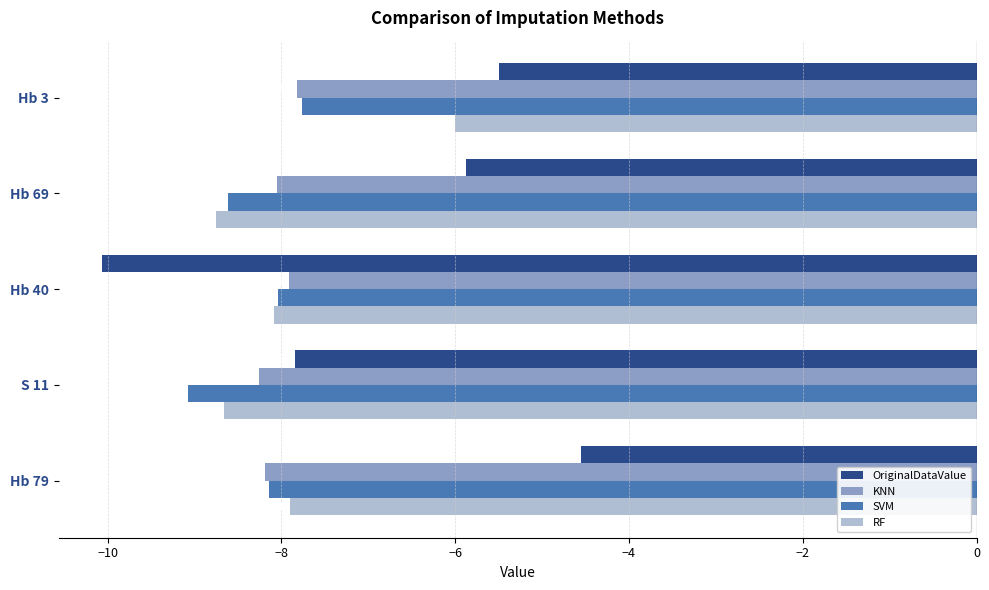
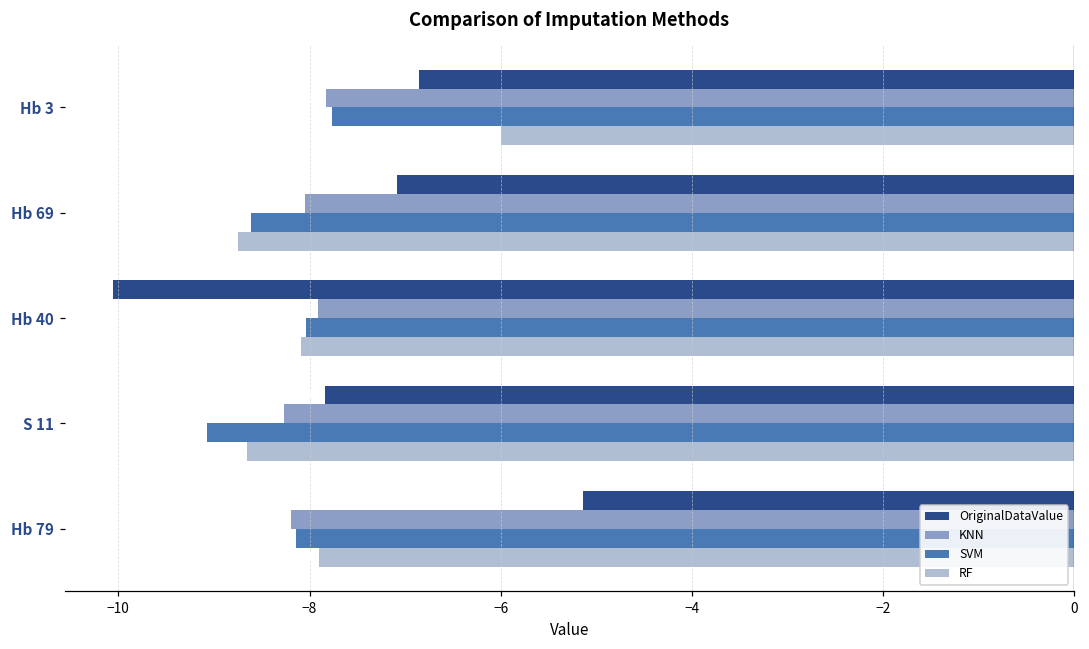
  {
    "OriginalDataValue": {
-     "Hb 3": -5.5,
-     "Hb 69": -5.9,
+     "Hb 3": -6.9,
+     "Hb 69": -7.1,
      "Hb 40": -10.1,
      "S 11": -7.8,
-     "Hb 79": -4.6
+     "Hb 79": -5.1
    },
    "SVM": {
      "Hb 3": -7.8,
      "Hb 69": -8.6,
      "Hb 40": -8.0,
      "S 11": -9.1,
      "Hb 79": -8.1
    }
  }
